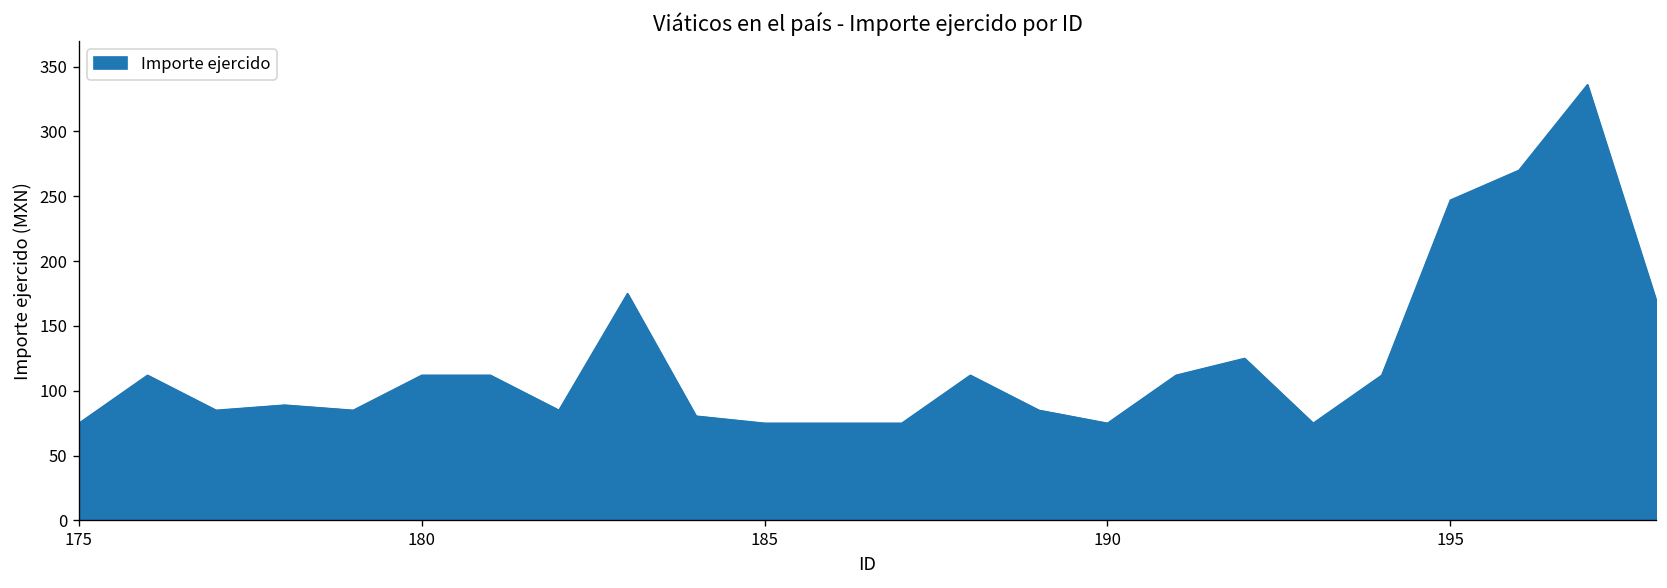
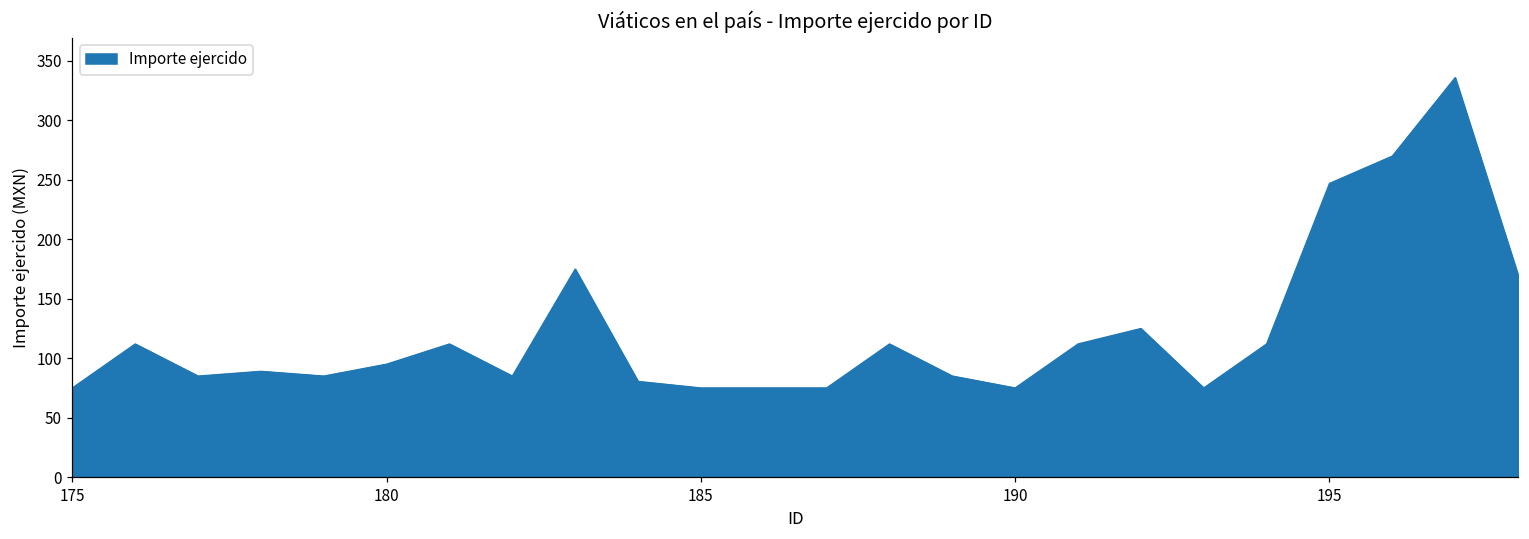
  {
    "175": 75,
-   "180": 112,
+   "180": 95,
    "185": 75,
    "190": 75,
    "195": 247
  }
